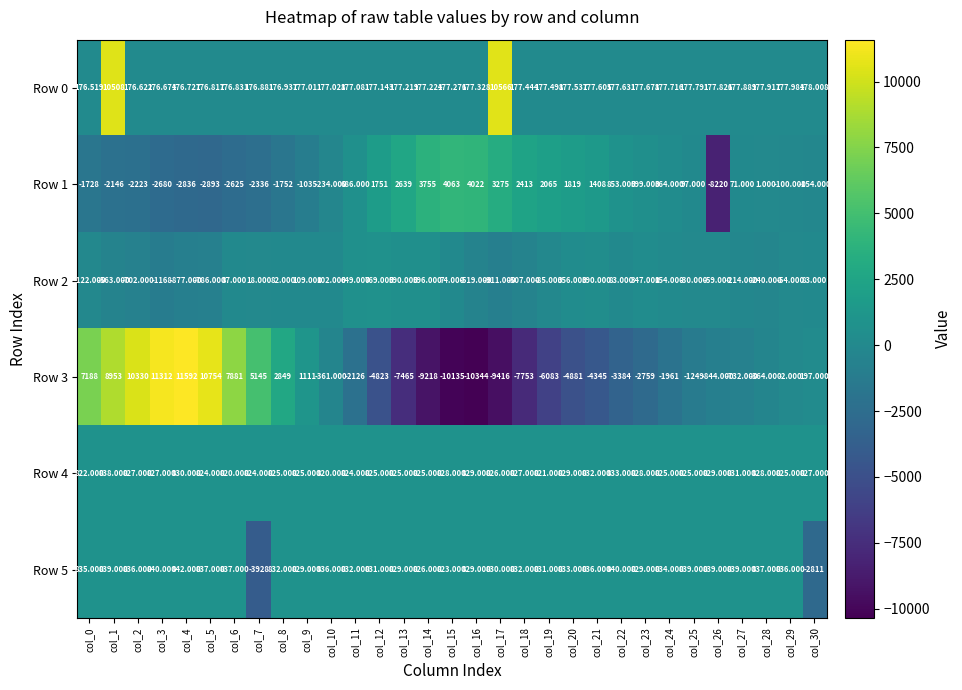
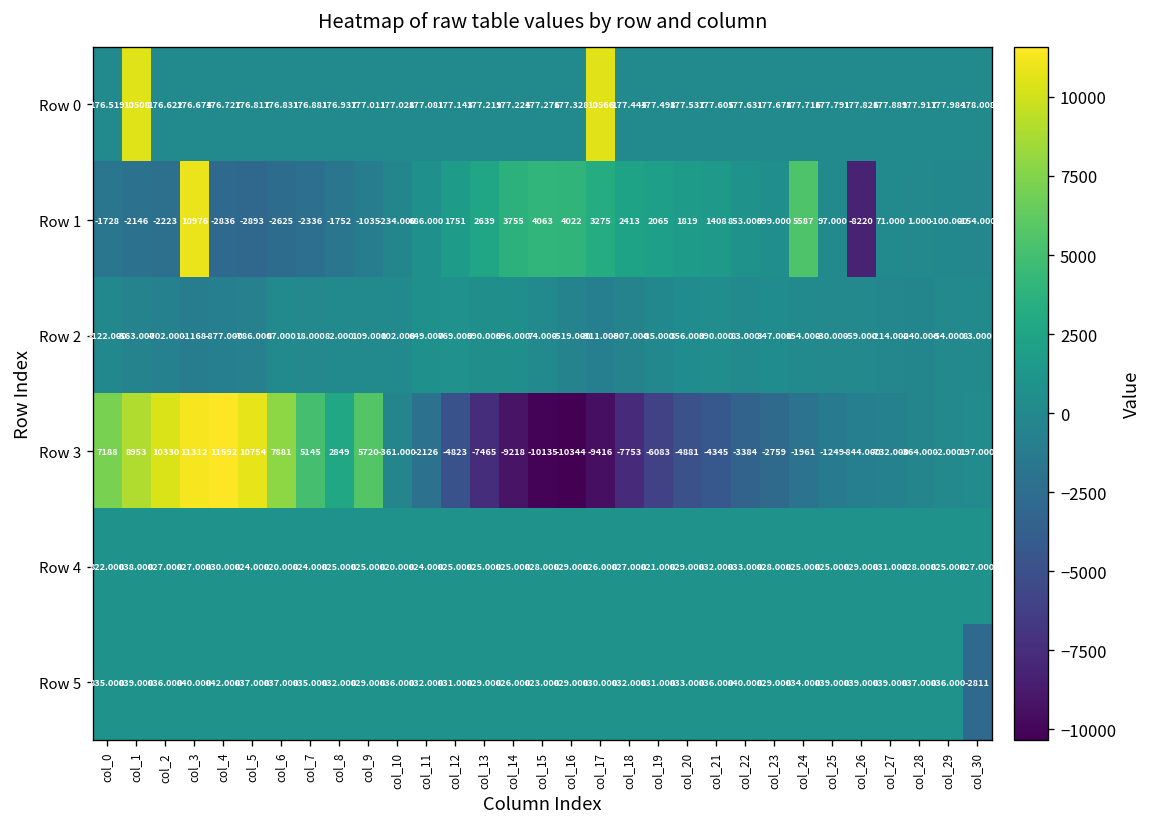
  {
    "Row 0": {
      "col_0": 176.519,
      "col_1": 10508,
      "col_17": 10566
    },
    "Row 1": {
      "col_0": -1728,
      "col_1": -2146,
      "col_2": -2223,
-     "col_3": -2680,
+     "col_3": 10976,
      "col_4": -2836,
      "col_5": -2893,
      "col_6": -2625,
      "col_7": -2336,
      "col_8": -1752,
      "col_9": -1035,
      "col_12": 1751,
      "col_13": 2639,
      "col_14": 3755,
      "col_15": 4063,
      "col_16": 4022,
      "col_17": 3275,
      "col_18": 2413,
      "col_19": 2065,
      "col_20": 1819,
      "col_21": 1408,
-     "col_24": 364.000,
+     "col_24": 5587,
      "col_25": 97.000,
      "col_26": -8220,
      "col_27": 71.000,
      "col_28": 1.000
    },
    "Row 2": {
      "col_3": -1168,
      "col_7": 18.000,
      "col_8": 82.000,
      "col_22": 83.000,
      "col_30": 83.000
    },
    "Row 3": {
      "col_0": 7188,
      "col_1": 8953,
      "col_2": 10330,
      "col_3": 11312,
      "col_4": 11592,
      "col_5": 10754,
      "col_6": 7881,
      "col_7": 5145,
      "col_8": 2849,
-     "col_9": 1111,
+     "col_9": 5720,
      "col_10": -361.000,
      "col_11": -2126,
      "col_12": -4823,
      "col_13": -7465,
      "col_14": -9218,
      "col_15": -10135,
      "col_16": -10344,
      "col_17": -9416,
      "col_18": -7753,
      "col_19": -6083,
      "col_20": -4881,
      "col_21": -4345,
      "col_22": -3384,
      "col_23": -2759,
      "col_24": -1961,
      "col_25": -1249,
      "col_30": 197.000
    },
    "Row 5": {
-     "col_7": -3928,
+     "col_7": 835.000,
      "col_30": -2811
    }
  }
